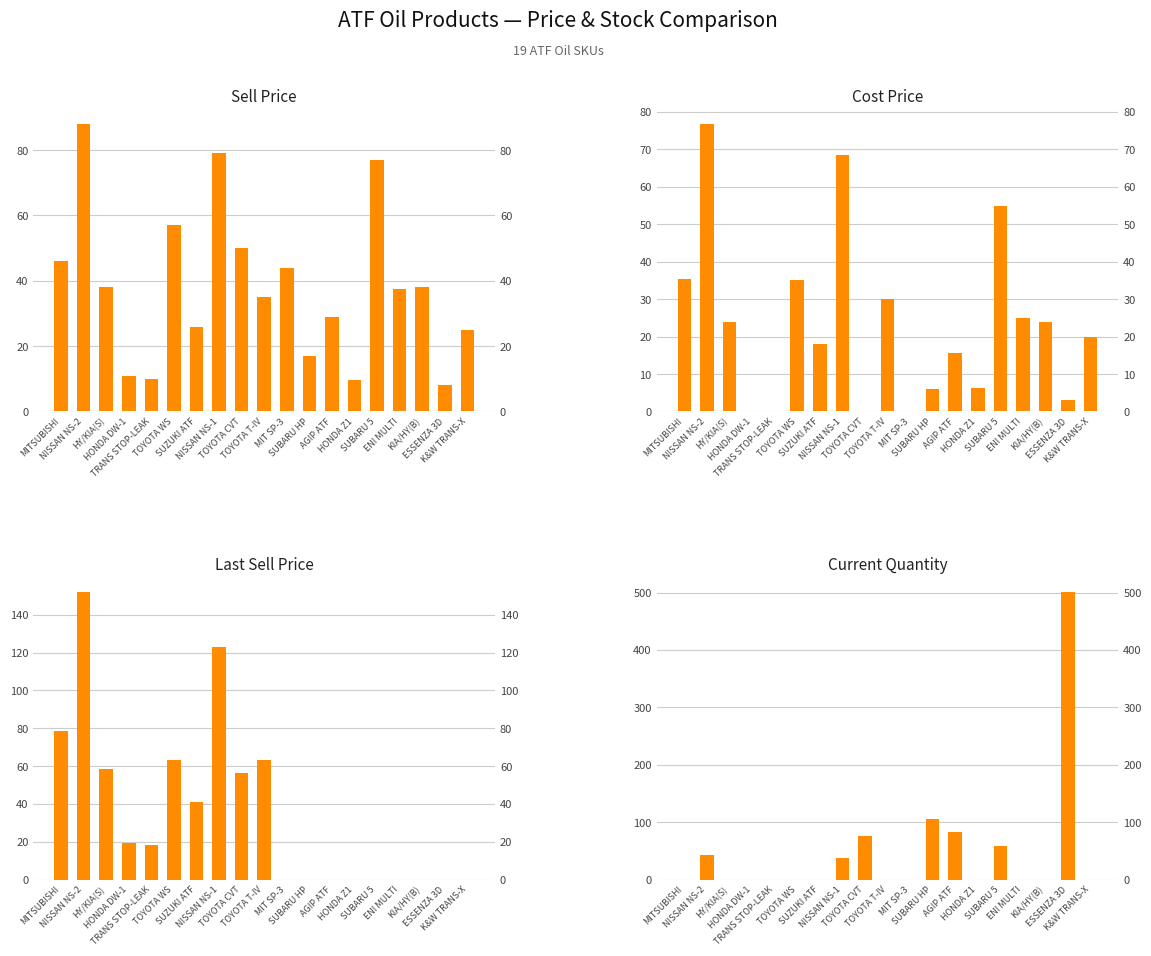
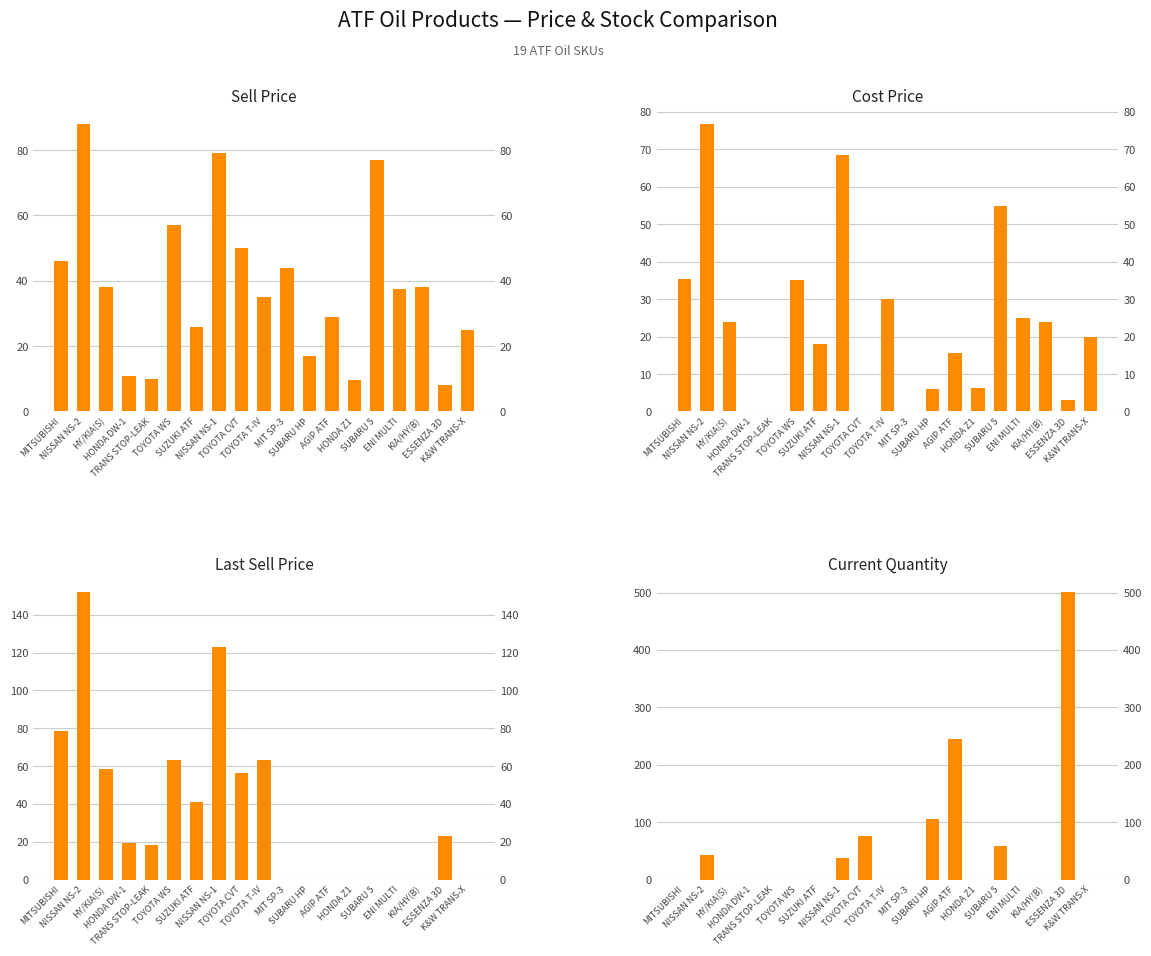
  {
    "Sell Price": {
      "MITSUBISHI": 46,
      "NISSAN NS-2": 88,
      "HY/KIA(S)": 38,
      "HONDA DW-1": 11,
      "TRANS STOP-LEAK": 10,
      "TOYOTA WS": 57,
      "SUZUKI ATF": 26,
      "NISSAN NS-1": 79,
      "TOYOTA CVT": 50,
      "TOYOTA T-IV": 35,
      "MIT SP-3": 44,
      "SUBARU HP": 17,
      "AGIP ATF": 29,
      "HONDA Z1": 10,
      "SUBARU 5": 77,
      "ENI MULTI": 38,
      "KIA/HY(B)": 38,
      "ESSENZA 3D": 8,
      "K&W TRANS-X": 25
    },
    "Cost Price": {
      "MITSUBISHI": 35,
      "NISSAN NS-2": 77,
      "HY/KIA(S)": 24,
      "HONDA DW-1": 0,
      "TRANS STOP-LEAK": 0,
      "TOYOTA WS": 35,
      "SUZUKI ATF": 18,
      "NISSAN NS-1": 68,
      "TOYOTA CVT": 0,
      "TOYOTA T-IV": 30,
      "MIT SP-3": 0,
      "SUBARU HP": 6,
      "AGIP ATF": 16,
      "HONDA Z1": 6,
      "SUBARU 5": 55,
      "ENI MULTI": 25,
      "KIA/HY(B)": 24,
      "ESSENZA 3D": 3,
      "K&W TRANS-X": 20
    },
    "Last Sell Price": {
      "MITSUBISHI": 79,
      "NISSAN NS-2": 152,
      "HY/KIA(S)": 58,
      "HONDA DW-1": 20,
      "TRANS STOP-LEAK": 18,
      "TOYOTA WS": 63,
      "SUZUKI ATF": 41,
      "NISSAN NS-1": 123,
      "TOYOTA CVT": 56,
      "TOYOTA T-IV": 63,
      "MIT SP-3": 0,
      "SUBARU HP": 0,
      "AGIP ATF": 0,
      "HONDA Z1": 0,
      "SUBARU 5": 0,
      "ENI MULTI": 0,
      "KIA/HY(B)": 0,
-     "ESSENZA 3D": 0,
+     "ESSENZA 3D": 23,
      "K&W TRANS-X": 0
    },
    "Current Quantity": {
      "MITSUBISHI": 0,
      "NISSAN NS-2": 40,
      "HY/KIA(S)": 0,
      "HONDA DW-1": 0,
      "TRANS STOP-LEAK": 0,
      "TOYOTA WS": 0,
      "SUZUKI ATF": 0,
      "NISSAN NS-1": 40,
      "TOYOTA CVT": 80,
      "TOYOTA T-IV": 0,
      "MIT SP-3": 0,
      "SUBARU HP": 110,
-     "AGIP ATF": 80,
+     "AGIP ATF": 250,
      "HONDA Z1": 0,
      "SUBARU 5": 60,
      "ENI MULTI": 0,
      "KIA/HY(B)": 0,
      "ESSENZA 3D": 500,
      "K&W TRANS-X": 0
    }
  }
